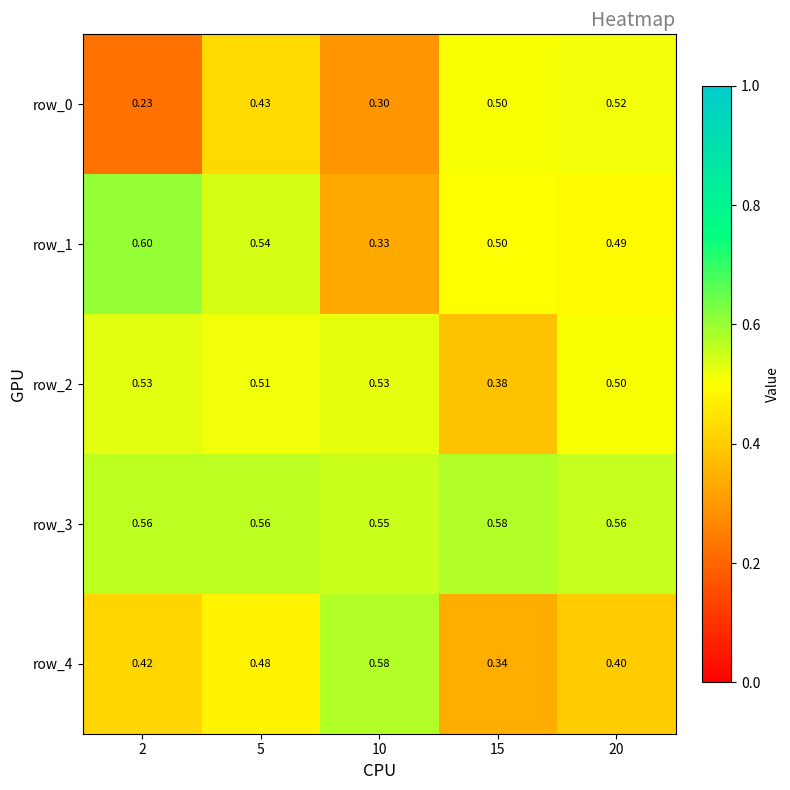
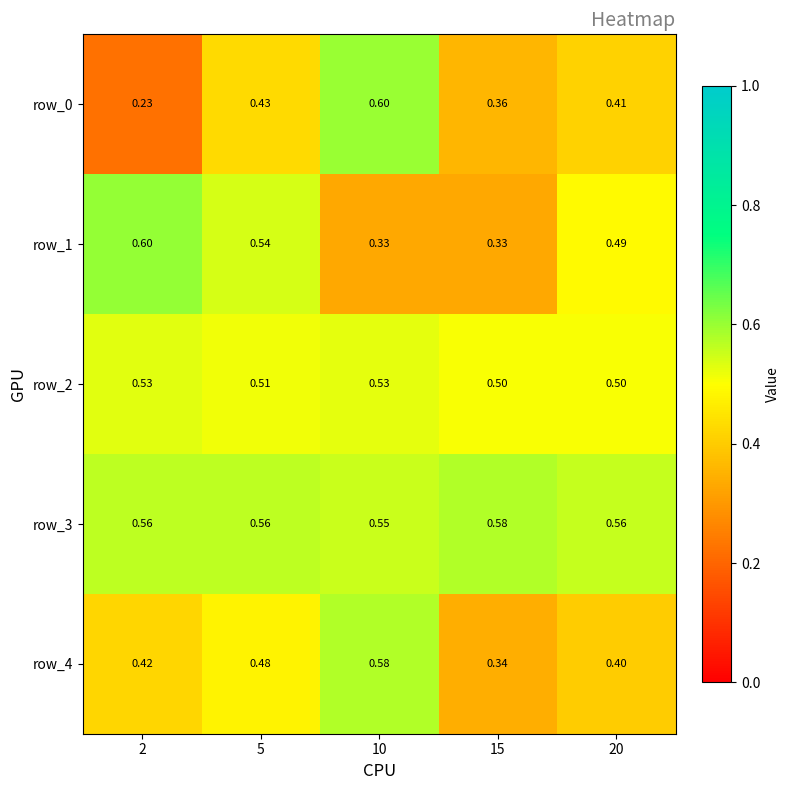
  {
    "row_0": {
      "2": 0.23,
      "5": 0.43,
-     "10": 0.30,
-     "15": 0.50,
-     "20": 0.52
+     "10": 0.60,
+     "15": 0.36,
+     "20": 0.41
    },
    "row_1": {
      "2": 0.60,
      "5": 0.54,
      "10": 0.33,
-     "15": 0.50,
+     "15": 0.33,
      "20": 0.49
    },
    "row_2": {
      "2": 0.53,
      "5": 0.51,
      "10": 0.53,
-     "15": 0.38,
+     "15": 0.50,
      "20": 0.50
    },
    "row_3": {
      "2": 0.56,
      "5": 0.56,
      "10": 0.55,
      "15": 0.58,
      "20": 0.56
    },
    "row_4": {
      "2": 0.42,
      "5": 0.48,
      "10": 0.58,
      "15": 0.34,
      "20": 0.40
    }
  }
